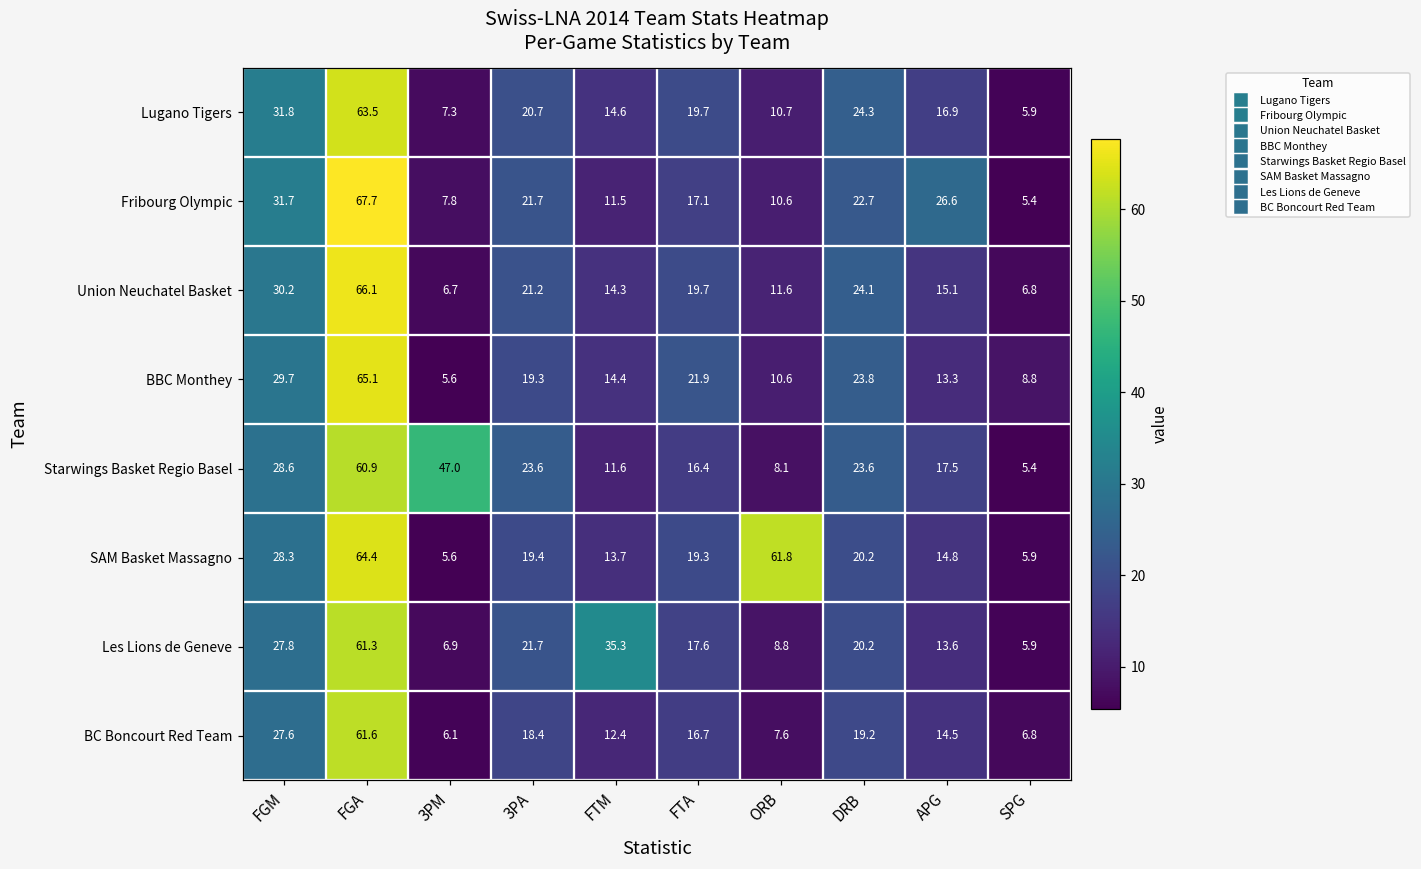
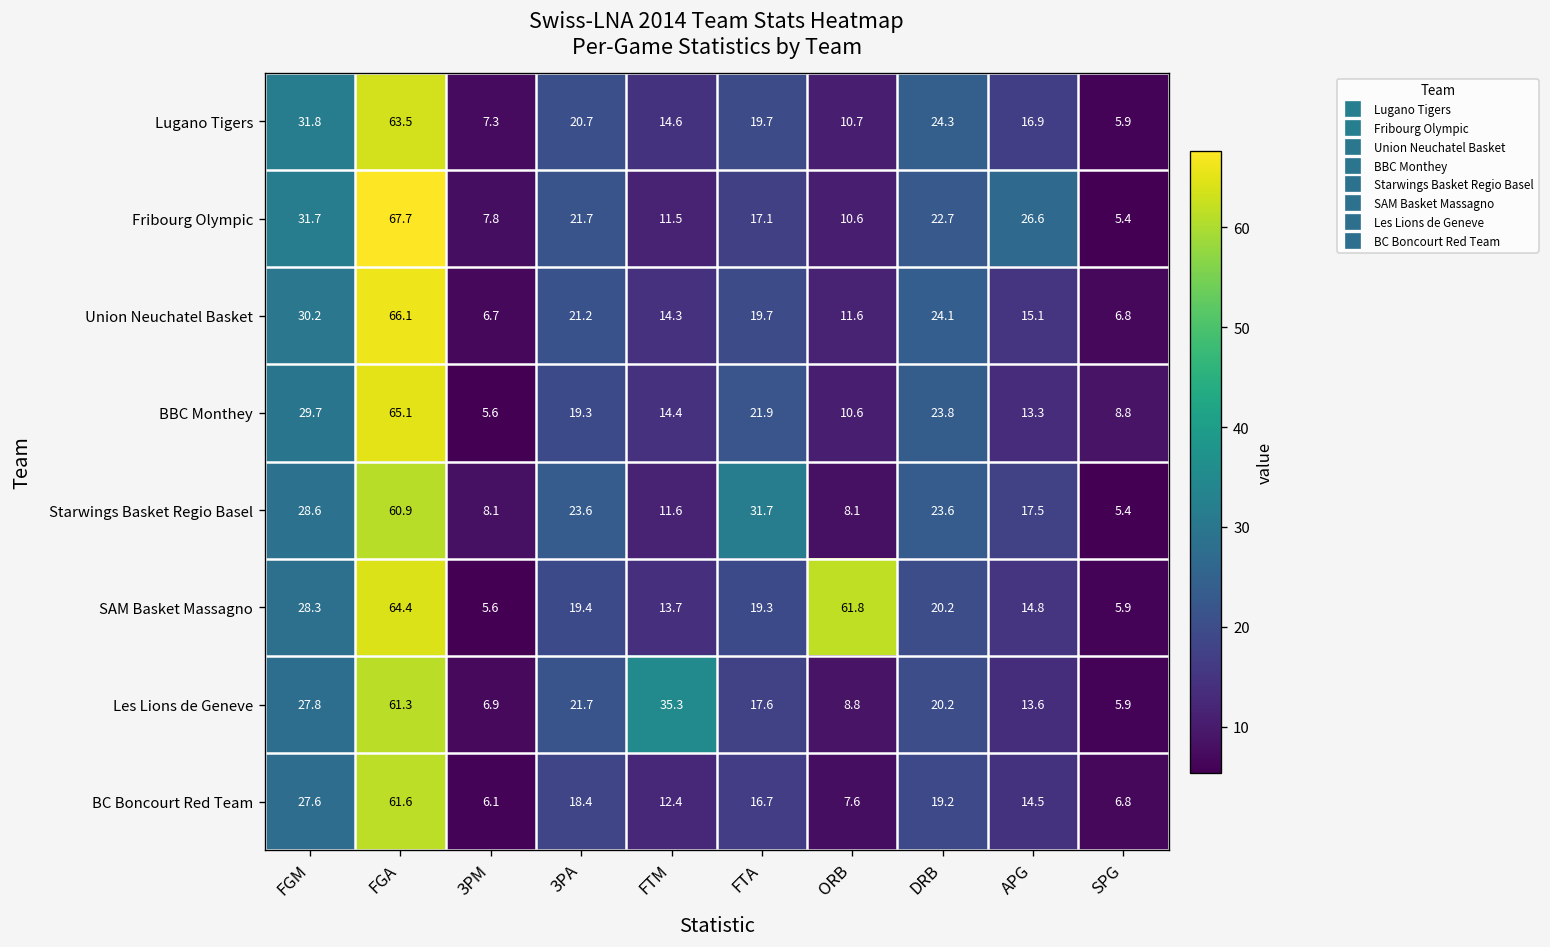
  {
    "Lugano Tigers": {
      "FGM": 31.8,
      "FGA": 63.5,
      "3PM": 7.3,
      "3PA": 20.7,
      "FTM": 14.6,
      "FTA": 19.7,
      "ORB": 10.7,
      "DRB": 24.3,
      "APG": 16.9,
      "SPG": 5.9
    },
    "Fribourg Olympic": {
      "FGM": 31.7,
      "FGA": 67.7,
      "3PM": 7.8,
      "3PA": 21.7,
      "FTM": 11.5,
      "FTA": 17.1,
      "ORB": 10.6,
      "DRB": 22.7,
      "APG": 26.6,
      "SPG": 5.4
    },
    "Union Neuchatel Basket": {
      "FGM": 30.2,
      "FGA": 66.1,
      "3PM": 6.7,
      "3PA": 21.2,
      "FTM": 14.3,
      "FTA": 19.7,
      "ORB": 11.6,
      "DRB": 24.1,
      "APG": 15.1,
      "SPG": 6.8
    },
    "BBC Monthey": {
      "FGM": 29.7,
      "FGA": 65.1,
      "3PM": 5.6,
      "3PA": 19.3,
      "FTM": 14.4,
      "FTA": 21.9,
      "ORB": 10.6,
      "DRB": 23.8,
      "APG": 13.3,
      "SPG": 8.8
    },
    "Starwings Basket Regio Basel": {
      "FGM": 28.6,
      "FGA": 60.9,
-     "3PM": 47.0,
+     "3PM": 8.1,
      "3PA": 23.6,
      "FTM": 11.6,
-     "FTA": 16.4,
+     "FTA": 31.7,
      "ORB": 8.1,
      "DRB": 23.6,
      "APG": 17.5,
      "SPG": 5.4
    },
    "SAM Basket Massagno": {
      "FGM": 28.3,
      "FGA": 64.4,
      "3PM": 5.6,
      "3PA": 19.4,
      "FTM": 13.7,
      "FTA": 19.3,
      "ORB": 61.8,
      "DRB": 20.2,
      "APG": 14.8,
      "SPG": 5.9
    },
    "Les Lions de Geneve": {
      "FGM": 27.8,
      "FGA": 61.3,
      "3PM": 6.9,
      "3PA": 21.7,
      "FTM": 35.3,
      "FTA": 17.6,
      "ORB": 8.8,
      "DRB": 20.2,
      "APG": 13.6,
      "SPG": 5.9
    },
    "BC Boncourt Red Team": {
      "FGM": 27.6,
      "FGA": 61.6,
      "3PM": 6.1,
      "3PA": 18.4,
      "FTM": 12.4,
      "FTA": 16.7,
      "ORB": 7.6,
      "DRB": 19.2,
      "APG": 14.5,
      "SPG": 6.8
    }
  }
